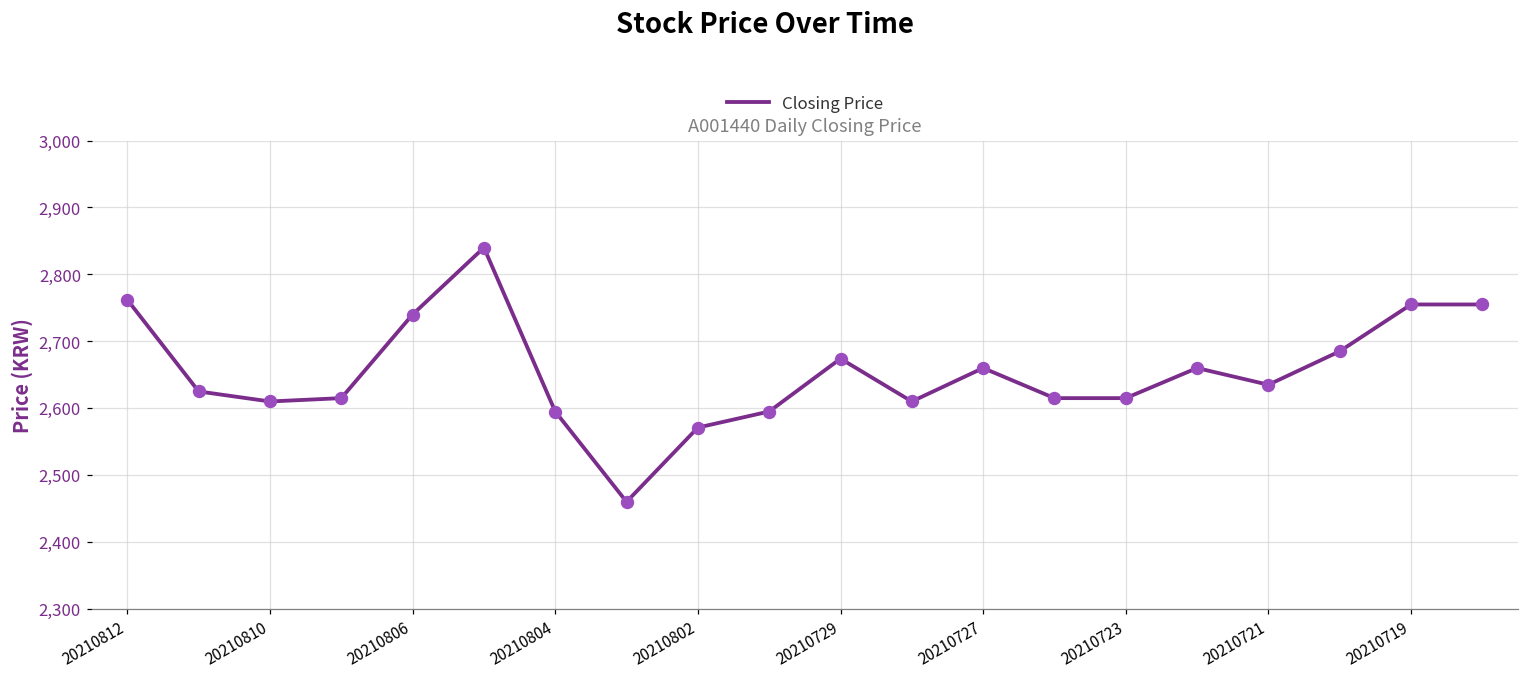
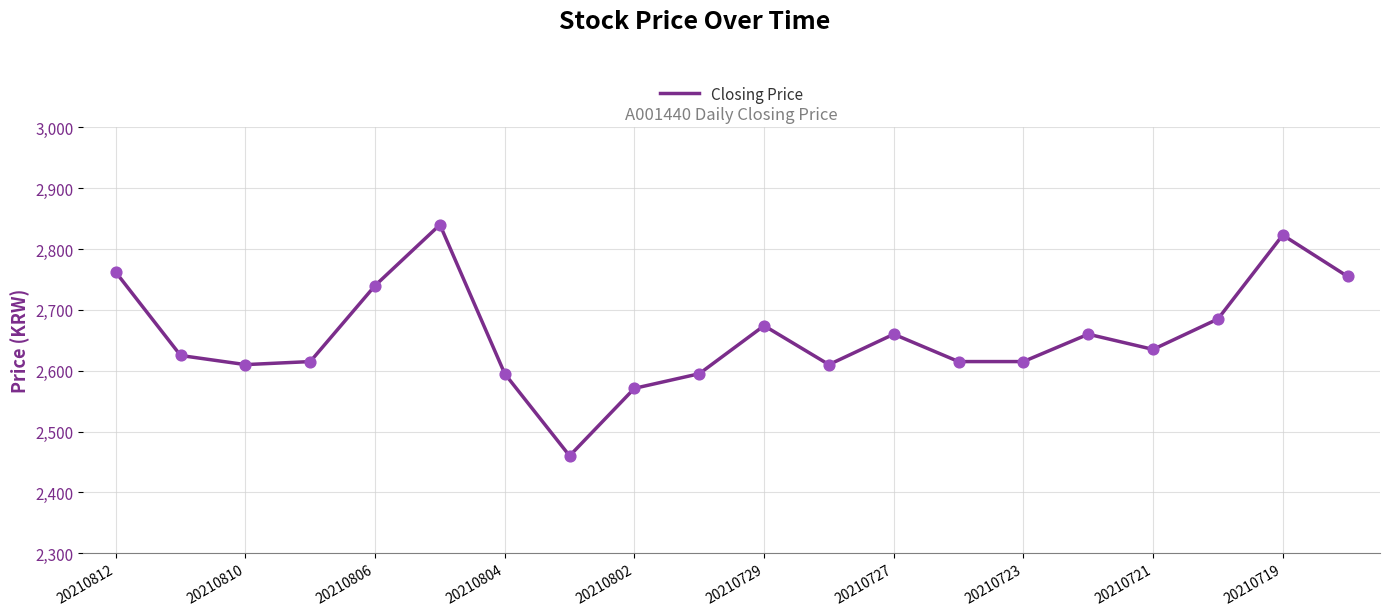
  {
    "20210812": "2,760",
    "20210810": "2,610",
    "20210806": "2,740",
    "20210804": "2,600",
    "20210802": "2,570",
    "20210729": "2,670",
    "20210727": "2,660",
    "20210723": "2,620",
    "20210721": "2,640",
-   "20210719": "2,760"
+   "20210719": "2,820"
  }
